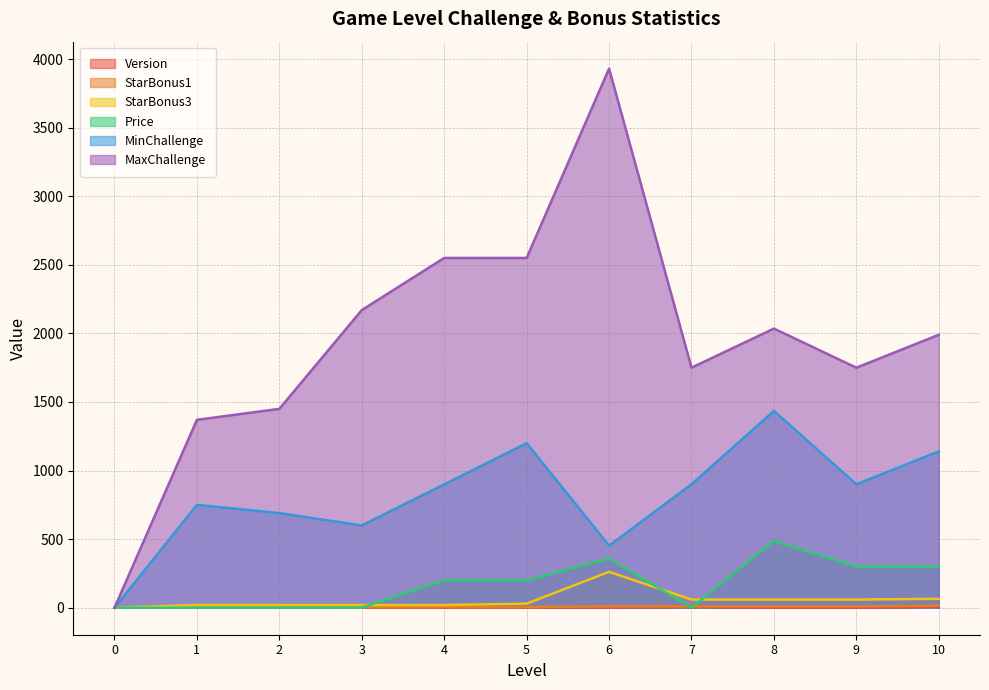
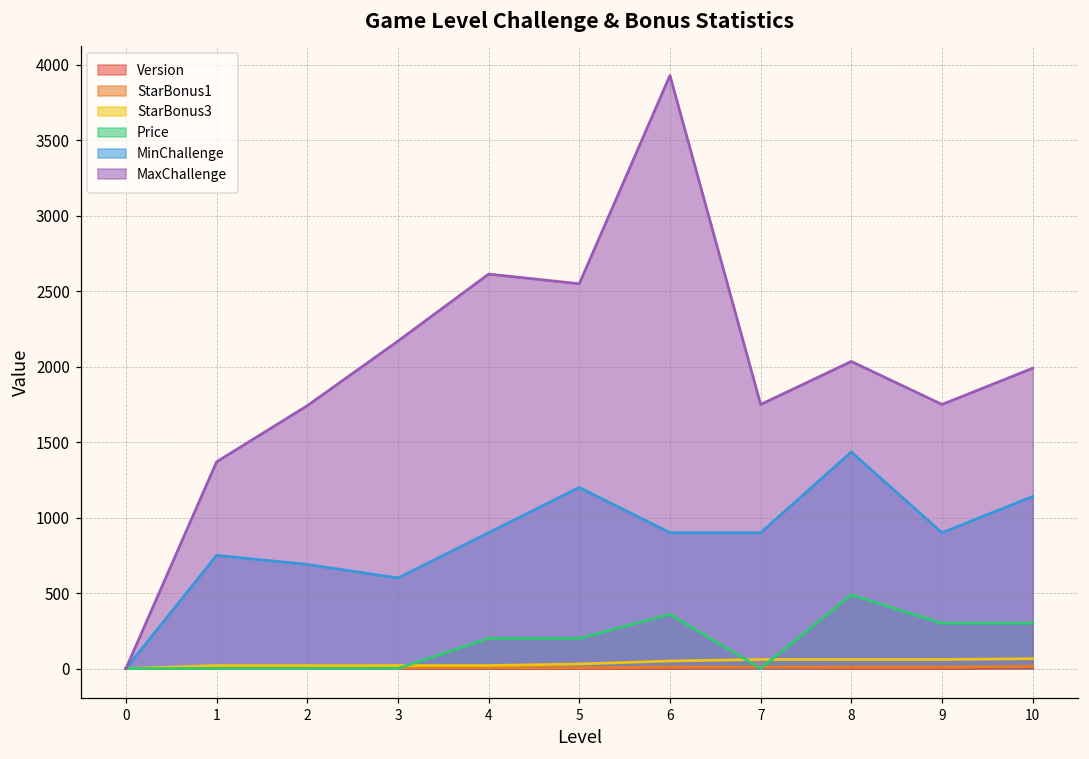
  {
    "StarBonus3": {
      "5": 30,
-     "6": 260,
+     "6": 50,
      "7": 60,
      "8": 60,
      "9": 60,
      "10": 70
    },
    "Price": {
      "4": 200,
      "5": 200,
      "6": 360,
      "8": 490,
      "9": 300,
      "10": 300
    },
    "MinChallenge": {
      "1": 750,
      "2": 690,
      "3": 600,
      "4": 900,
      "5": 1200,
-     "6": 450,
+     "6": 900,
      "7": 900,
      "8": 1440,
      "9": 900,
      "10": 1140
    },
    "MaxChallenge": {
      "1": 1370,
-     "2": 1450,
+     "2": 1740,
      "3": 2170,
-     "4": 2550,
+     "4": 2610,
      "5": 2550,
      "6": 3930,
      "7": 1750,
      "8": 2040,
      "9": 1750,
      "10": 1990
    }
  }
